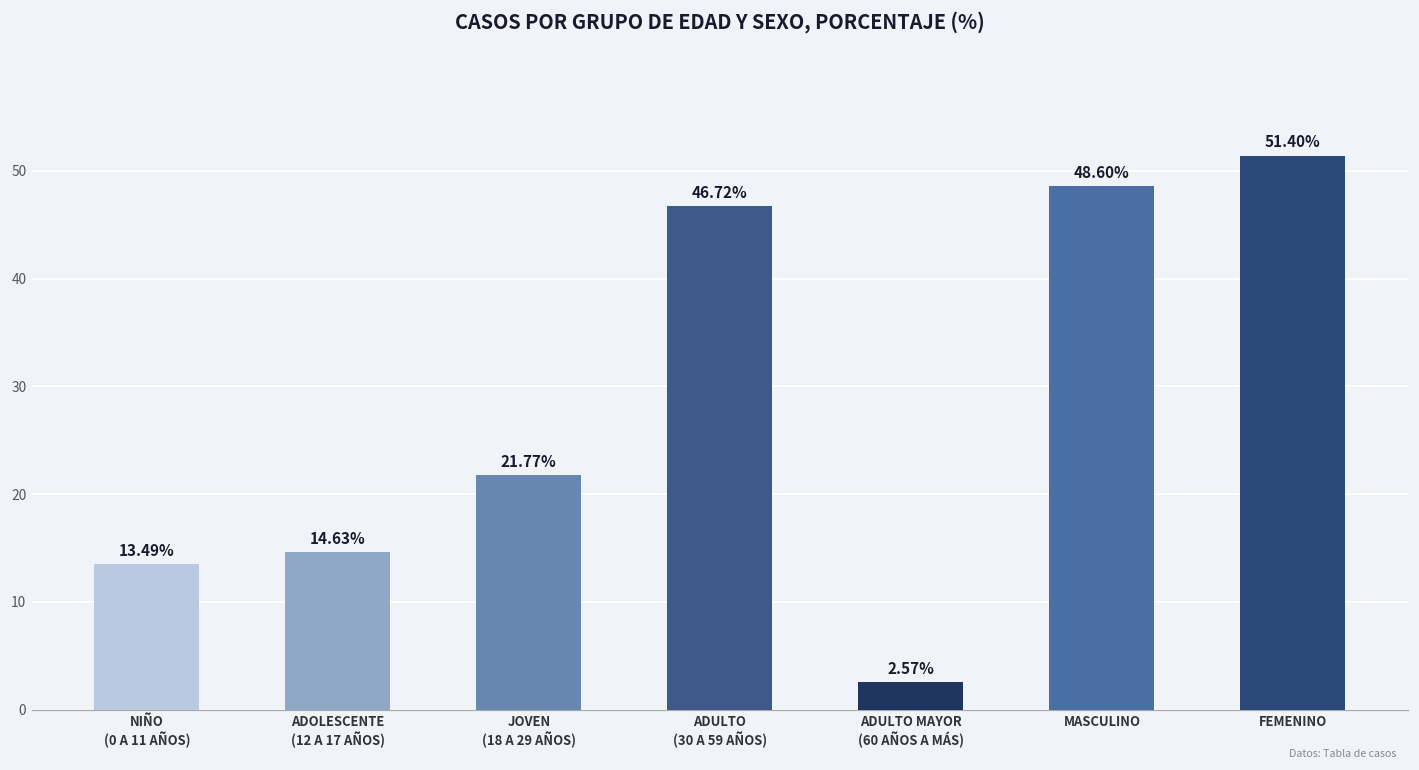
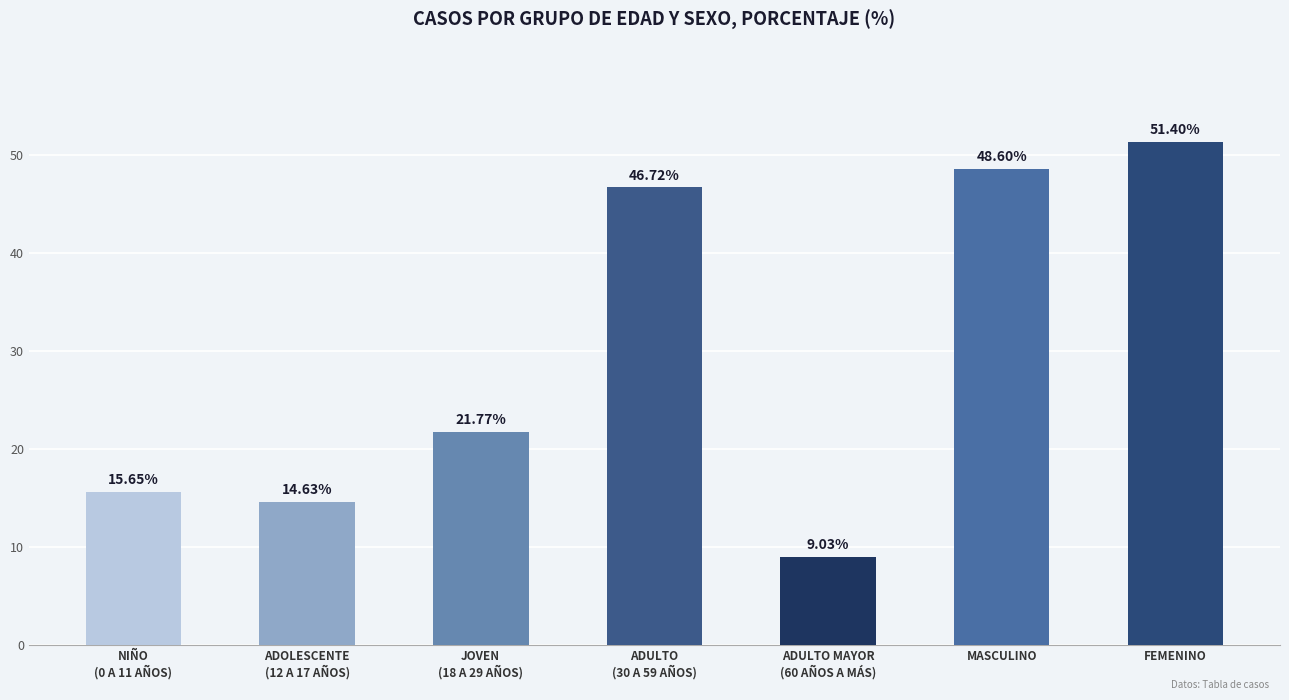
  {
-   "NIÑO (0 A 11 AÑOS)": "13.49%",
+   "NIÑO (0 A 11 AÑOS)": "15.65%",
    "ADOLESCENTE (12 A 17 AÑOS)": "14.63%",
    "JOVEN (18 A 29 AÑOS)": "21.77%",
    "ADULTO (30 A 59 AÑOS)": "46.72%",
-   "ADULTO MAYOR (60 AÑOS A MÁS)": "2.57%",
+   "ADULTO MAYOR (60 AÑOS A MÁS)": "9.03%",
    "MASCULINO": "48.60%",
    "FEMENINO": "51.40%"
  }
